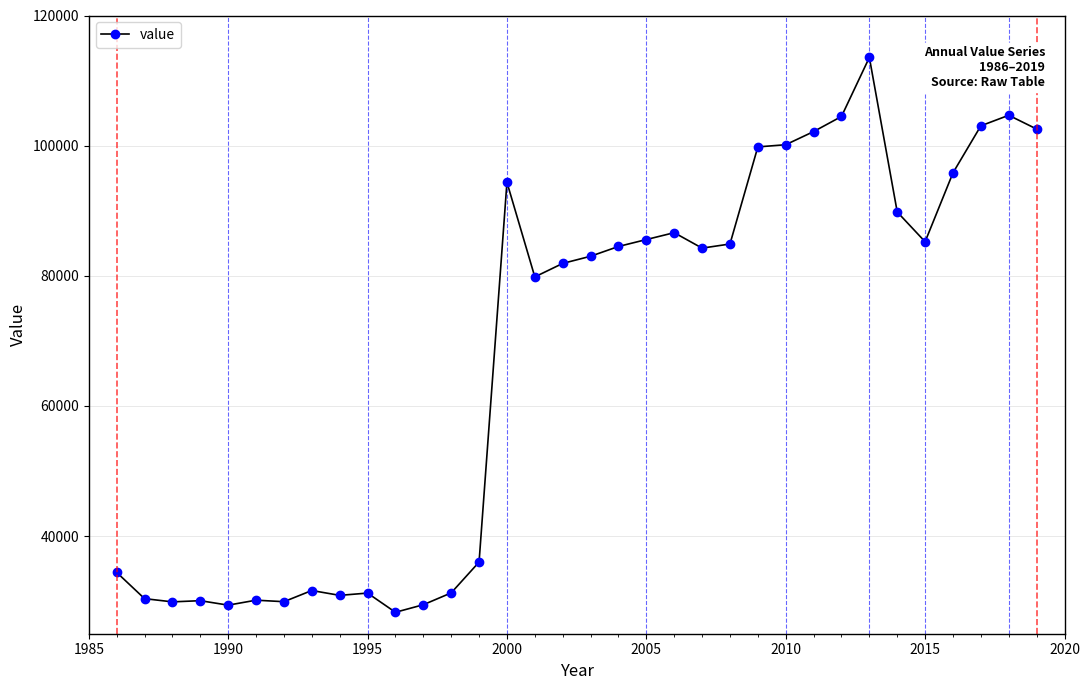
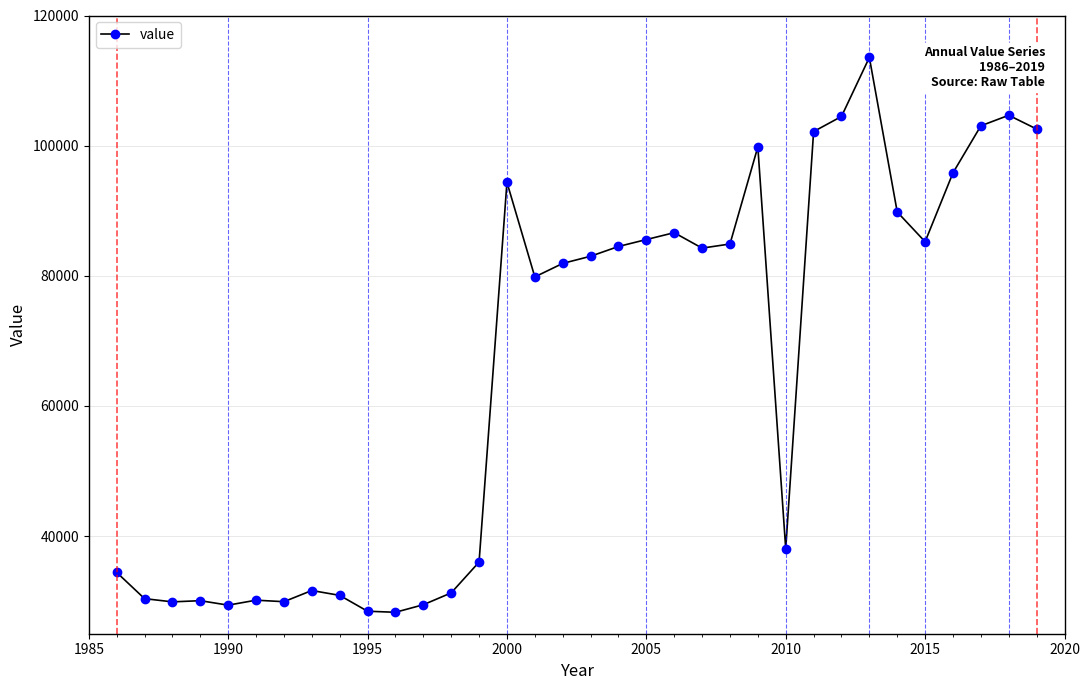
  {
    "1990": 29000,
-   "1995": 31000,
+   "1995": 28000,
    "2000": 94000,
    "2005": 86000,
-   "2010": 100000,
+   "2010": 38000,
    "2015": 85000
  }
